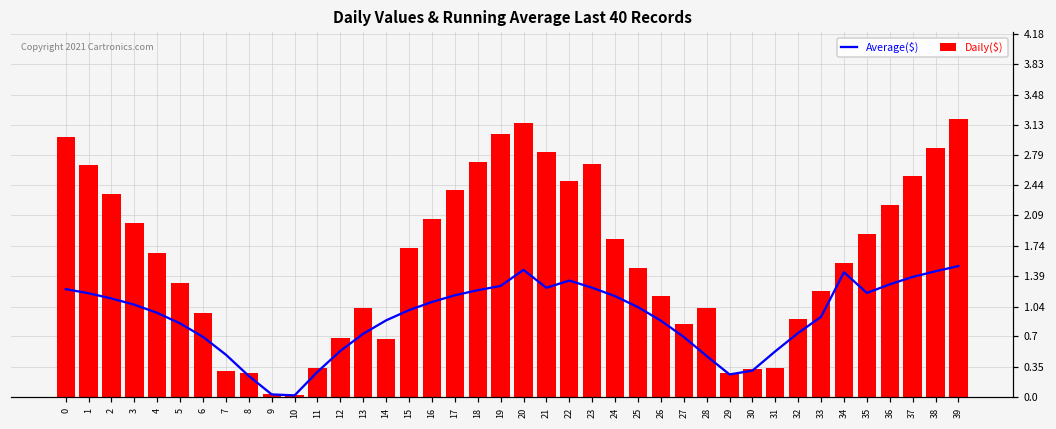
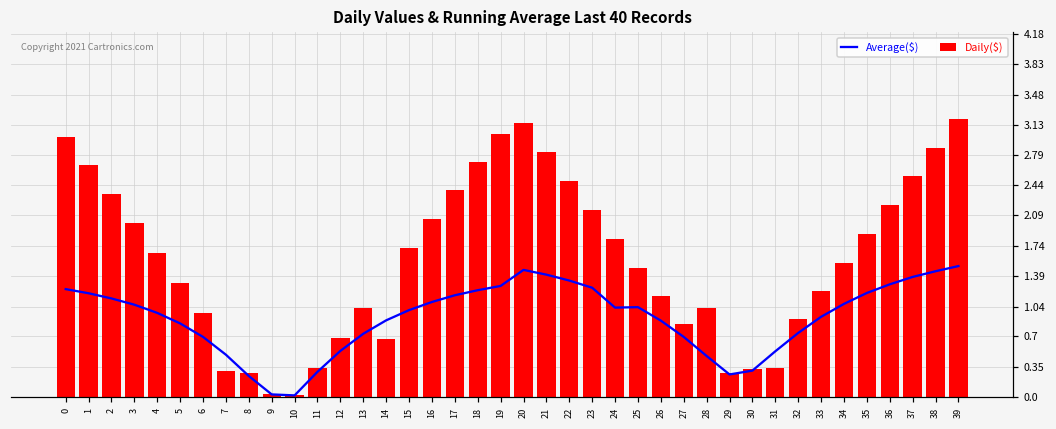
  {
    "Average($)": {
      "0": 1.2,
      "1": 1.2,
      "2": 1.1,
      "3": 1.1,
      "4": 1.0,
      "5": 0.8,
      "6": 0.7,
      "7": 0.5,
      "8": 0.2,
      "9": 0.0,
      "10": 0.0,
      "11": 0.3,
      "12": 0.5,
      "13": 0.7,
      "14": 0.9,
      "15": 1.0,
      "16": 1.1,
      "17": 1.2,
      "18": 1.2,
      "19": 1.3,
      "20": 1.5,
-     "21": 1.3,
+     "21": 1.4,
      "22": 1.3,
      "23": 1.3,
-     "24": 1.2,
+     "24": 1.0,
      "25": 1.0,
      "26": 0.9,
      "27": 0.7,
      "28": 0.5,
      "29": 0.3,
      "30": 0.3,
      "31": 0.5,
      "32": 0.7,
      "33": 0.9,
-     "34": 1.4,
+     "34": 1.1,
      "35": 1.2,
      "36": 1.3,
      "37": 1.4,
      "38": 1.4,
      "39": 1.5
    },
    "Daily($)": {
      "0": 3.0,
      "1": 2.7,
      "2": 2.3,
      "3": 2.0,
      "4": 1.7,
      "5": 1.3,
      "6": 1.0,
      "7": 0.3,
      "8": 0.3,
      "9": 0.0,
      "11": 0.3,
      "12": 0.7,
      "13": 1.0,
      "14": 0.7,
      "15": 1.7,
      "16": 2.0,
      "17": 2.4,
      "18": 2.7,
      "19": 3.0,
      "20": 3.2,
      "21": 2.8,
      "22": 2.5,
-     "23": 2.7,
+     "23": 2.2,
      "24": 1.8,
      "25": 1.5,
      "26": 1.2,
      "27": 0.8,
      "28": 1.0,
      "29": 0.3,
      "30": 0.3,
      "31": 0.3,
      "32": 0.9,
      "33": 1.2,
      "34": 1.5,
      "35": 1.9,
      "36": 2.2,
      "37": 2.5,
      "38": 2.9,
      "39": 3.2
    }
  }
